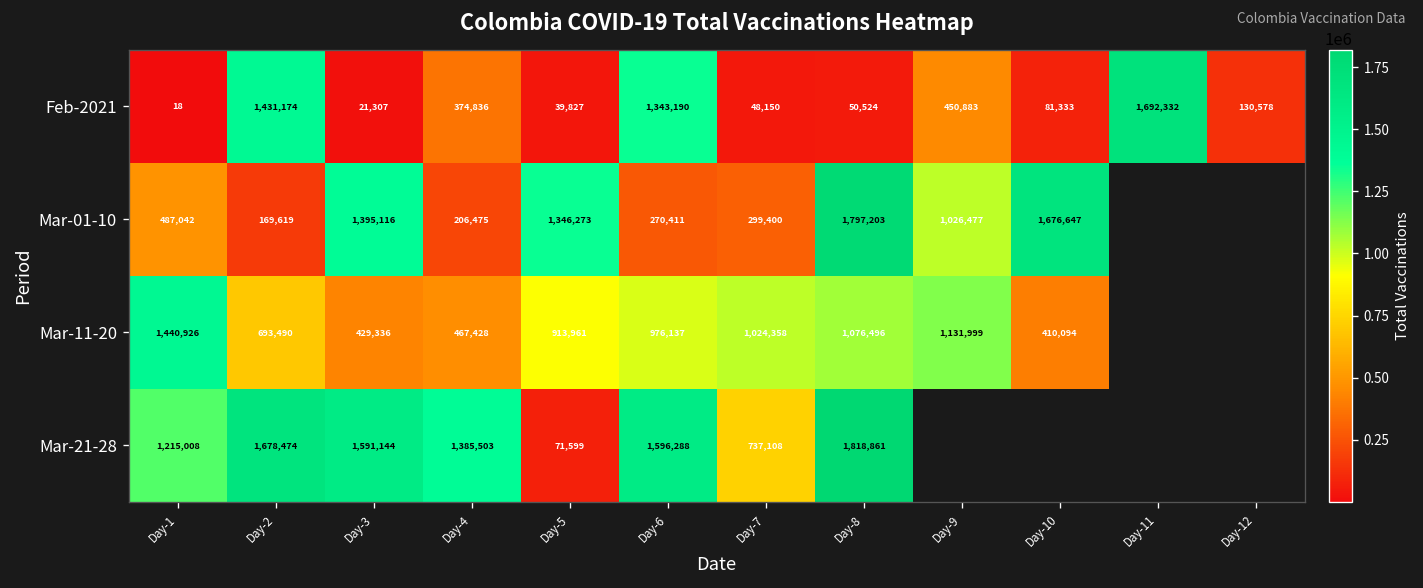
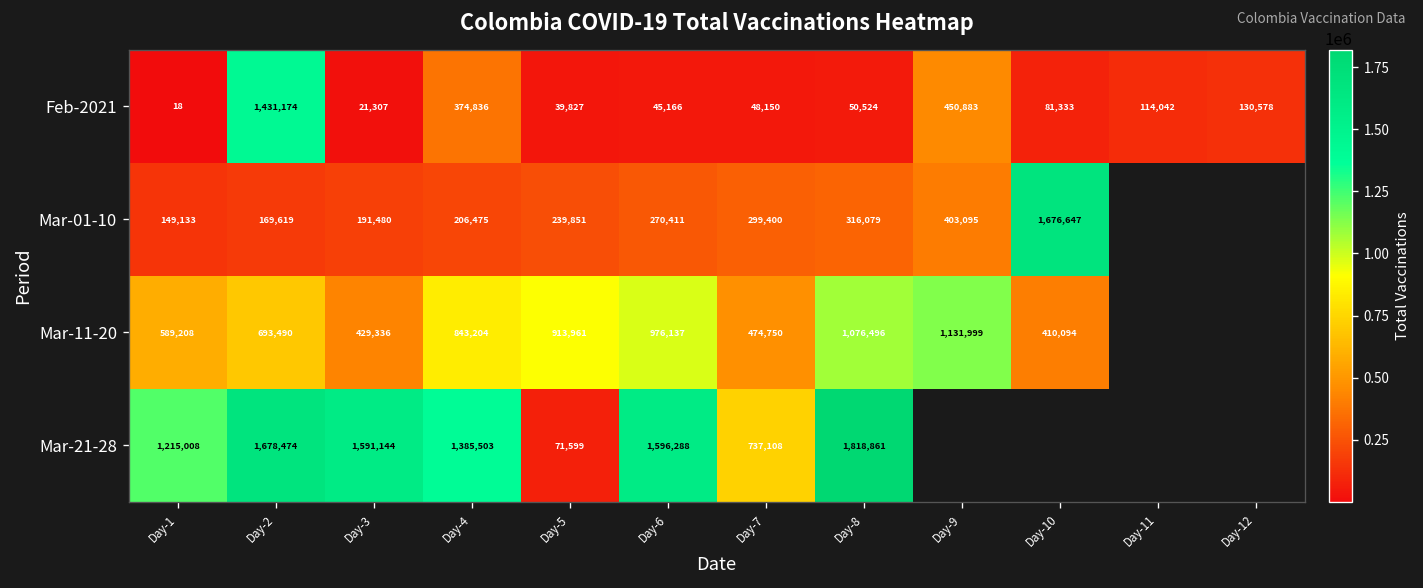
  {
    "Feb-2021": {
      "Day-1": "18",
      "Day-2": "1,431,174",
      "Day-3": "21,307",
      "Day-4": "374,836",
      "Day-5": "39,827",
-     "Day-6": "1,343,190",
+     "Day-6": "45,166",
      "Day-7": "48,150",
      "Day-8": "50,524",
      "Day-9": "450,883",
      "Day-10": "81,333",
-     "Day-11": "1,692,332",
+     "Day-11": "114,042",
      "Day-12": "130,578"
    },
    "Mar-01-10": {
-     "Day-1": "487,042",
+     "Day-1": "149,133",
      "Day-2": "169,619",
-     "Day-3": "1,395,116",
+     "Day-3": "191,480",
      "Day-4": "206,475",
-     "Day-5": "1,346,273",
+     "Day-5": "239,851",
      "Day-6": "270,411",
      "Day-7": "299,400",
-     "Day-8": "1,797,203",
-     "Day-9": "1,026,477",
+     "Day-8": "316,079",
+     "Day-9": "403,095",
      "Day-10": "1,676,647"
    },
    "Mar-11-20": {
-     "Day-1": "1,440,926",
+     "Day-1": "589,208",
      "Day-2": "693,490",
      "Day-3": "429,336",
-     "Day-4": "467,428",
+     "Day-4": "843,204",
      "Day-5": "913,961",
      "Day-6": "976,137",
-     "Day-7": "1,024,358",
+     "Day-7": "474,750",
      "Day-8": "1,076,496",
      "Day-9": "1,131,999",
      "Day-10": "410,094"
    },
    "Mar-21-28": {
      "Day-1": "1,215,008",
      "Day-2": "1,678,474",
      "Day-3": "1,591,144",
      "Day-4": "1,385,503",
      "Day-5": "71,599",
      "Day-6": "1,596,288",
      "Day-7": "737,108",
      "Day-8": "1,818,861"
    }
  }
